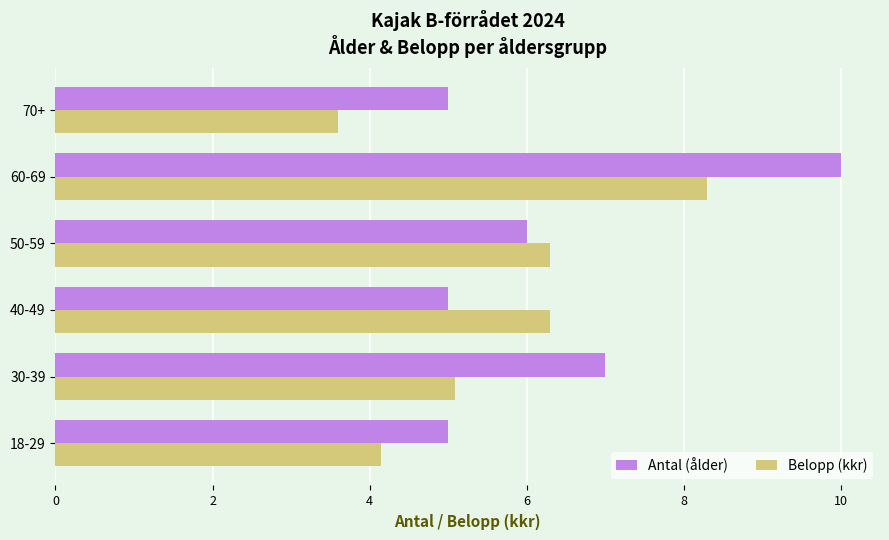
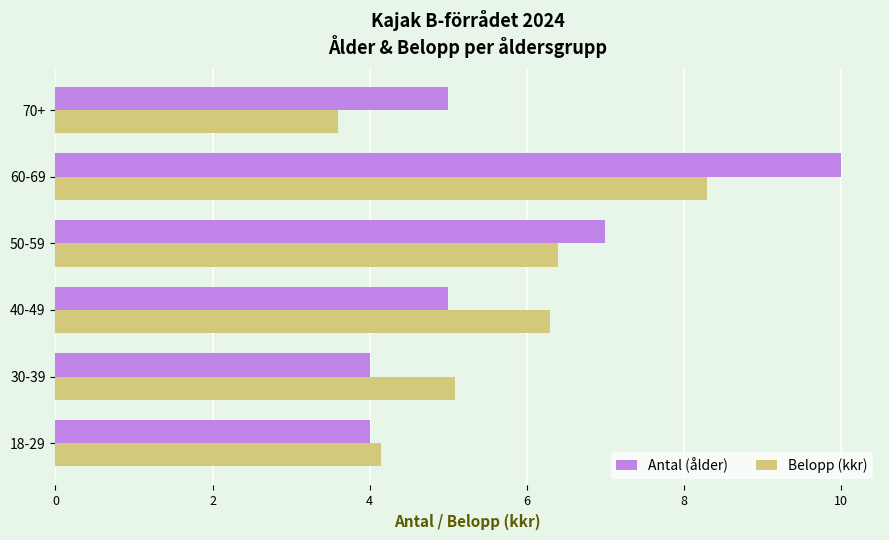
  {
    "Antal (ålder)": {
      "70+": 5,
      "60-69": 10,
-     "50-59": 6,
+     "50-59": 7,
      "40-49": 5,
-     "30-39": 7,
-     "18-29": 5
+     "30-39": 4,
+     "18-29": 4
    },
    "Belopp (kkr)": {
      "70+": 3.6,
      "60-69": 8.3,
-     "50-59": 6.3,
+     "50-59": 6.4,
      "40-49": 6.3,
      "30-39": 5.1,
      "18-29": 4.1
    }
  }
